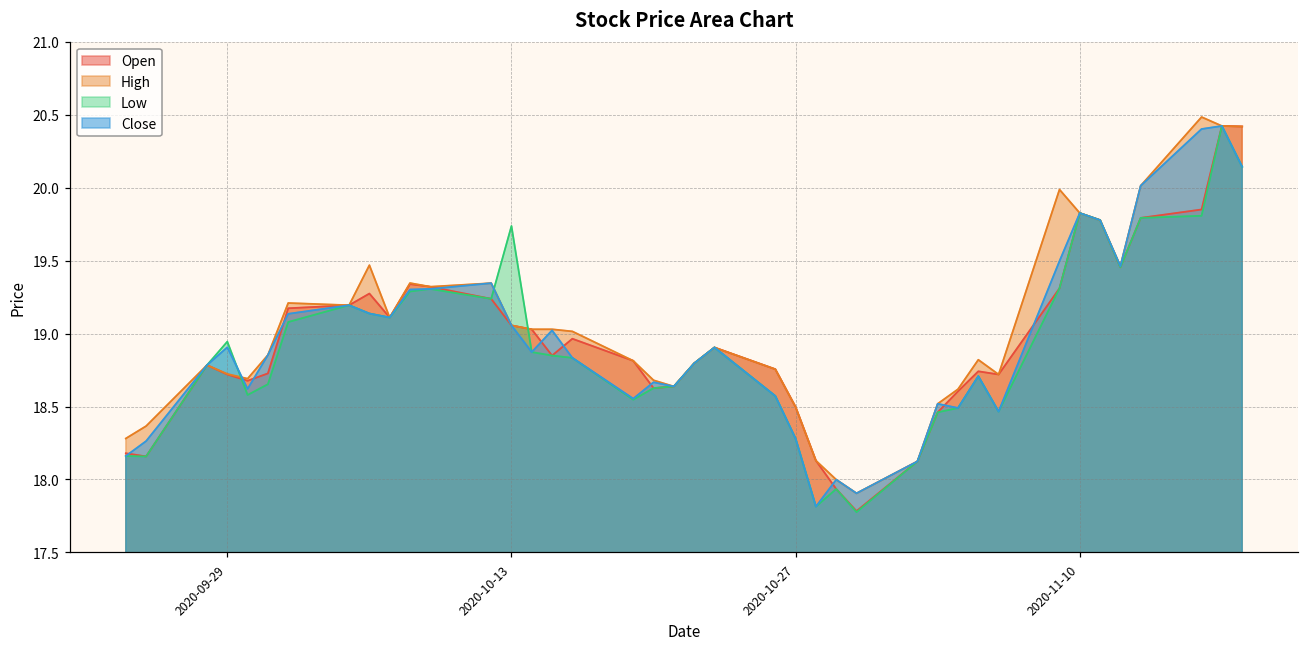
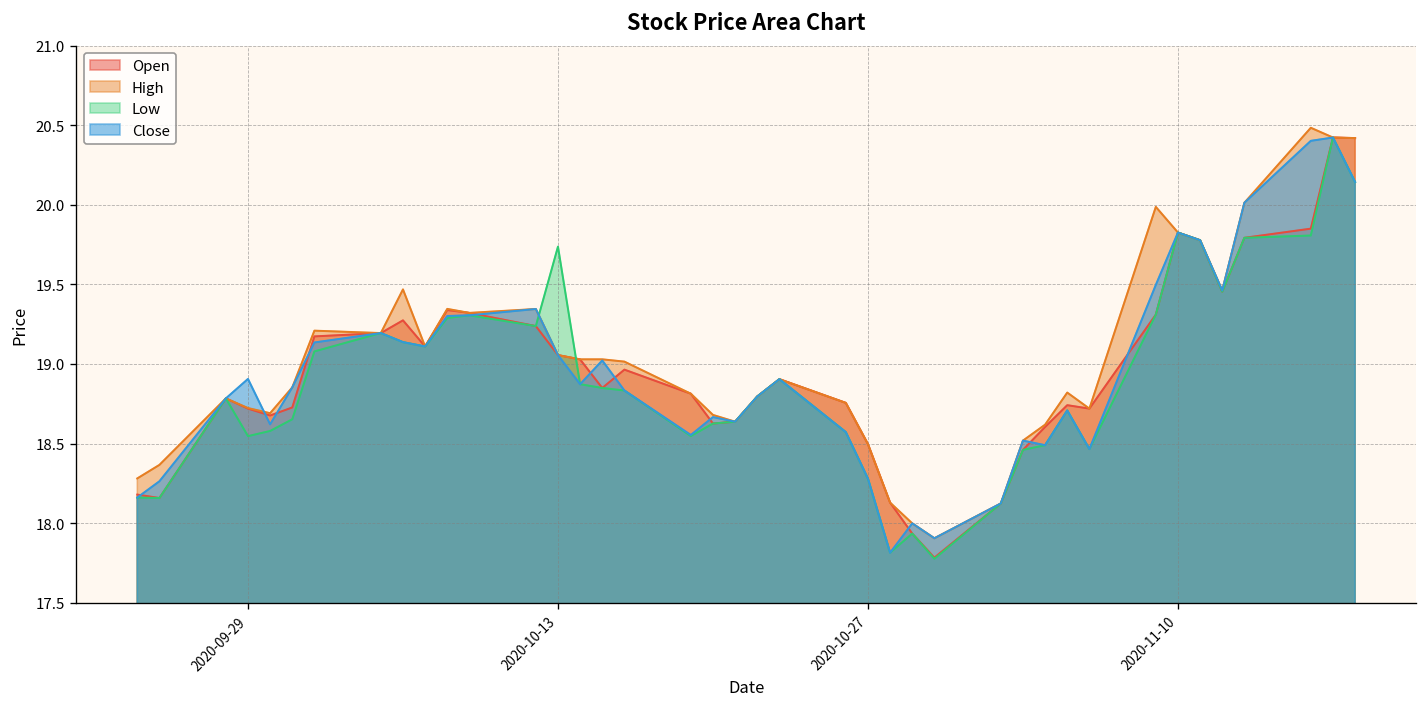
  {
    "Low": {
-     "2020-09-29": 18.94,
+     "2020-09-29": 18.55,
      "2020-10-13": 19.74
    },
    "Close": {
      "2020-09-29": 18.91
    }
  }
